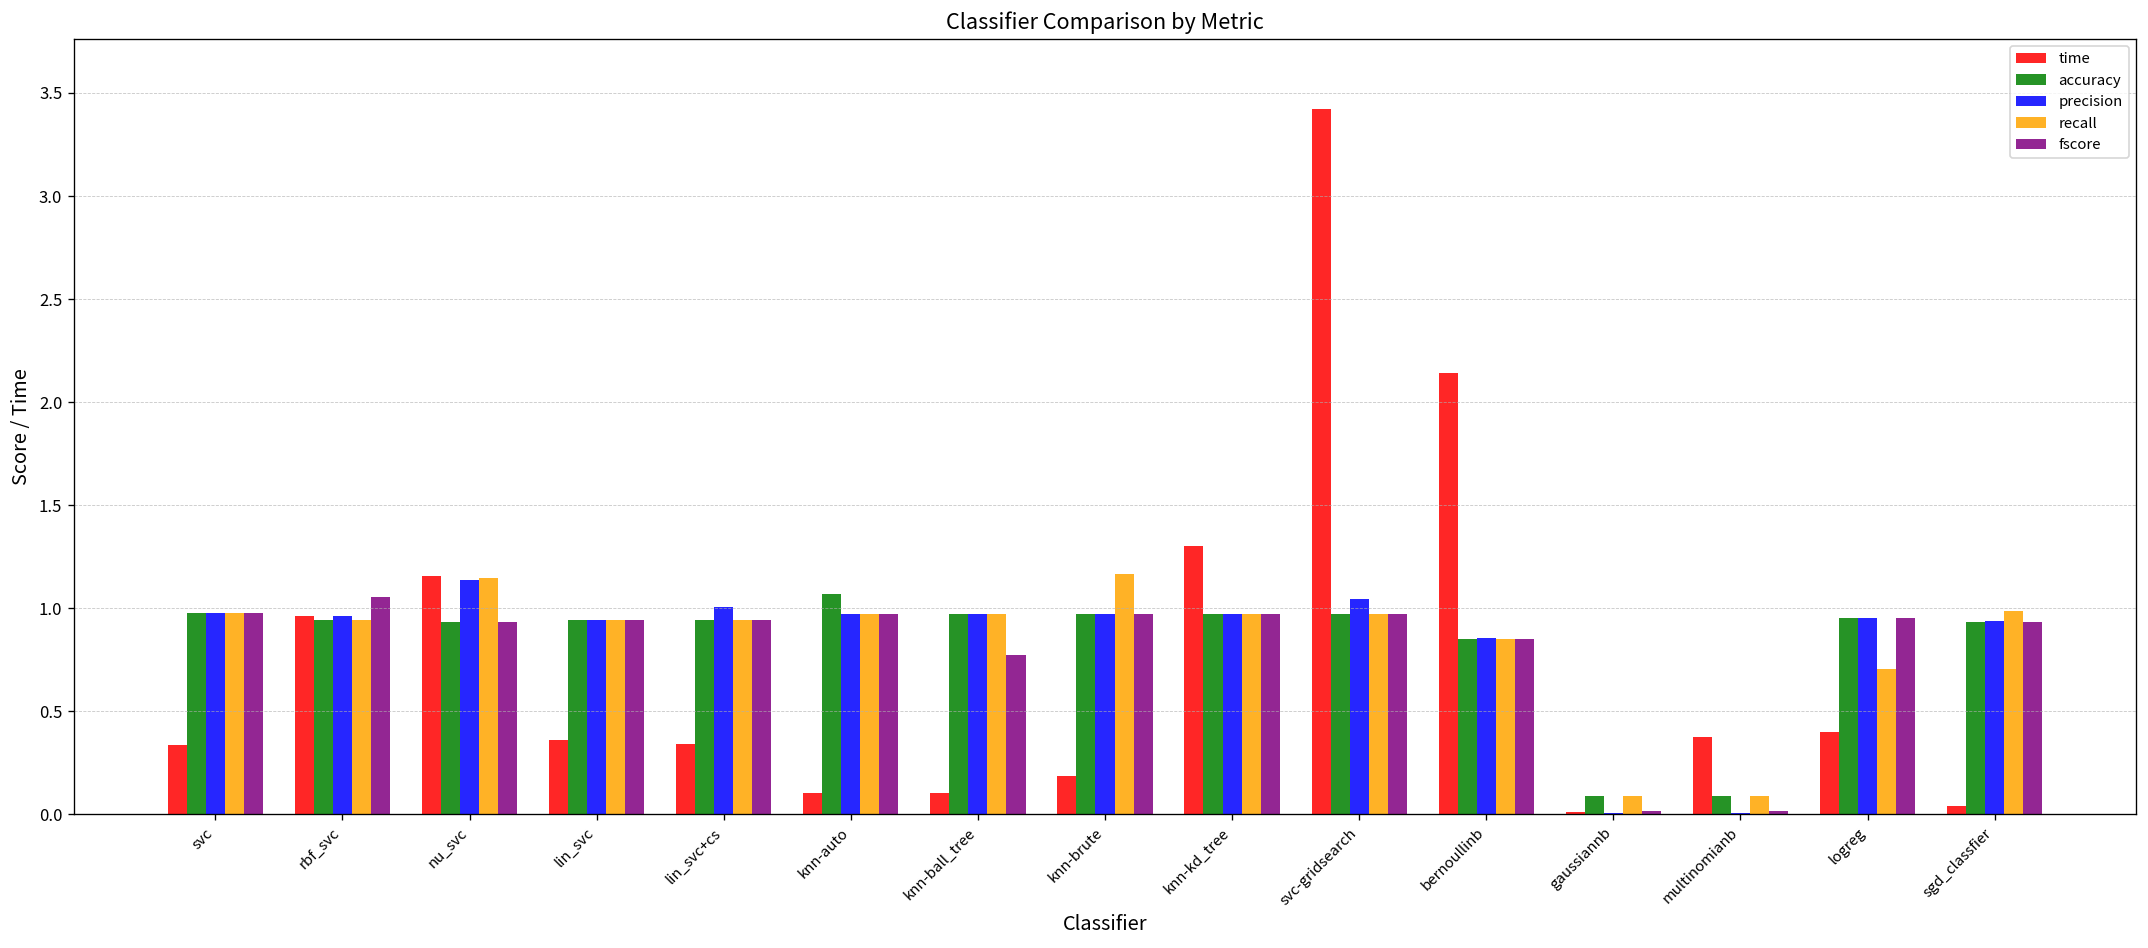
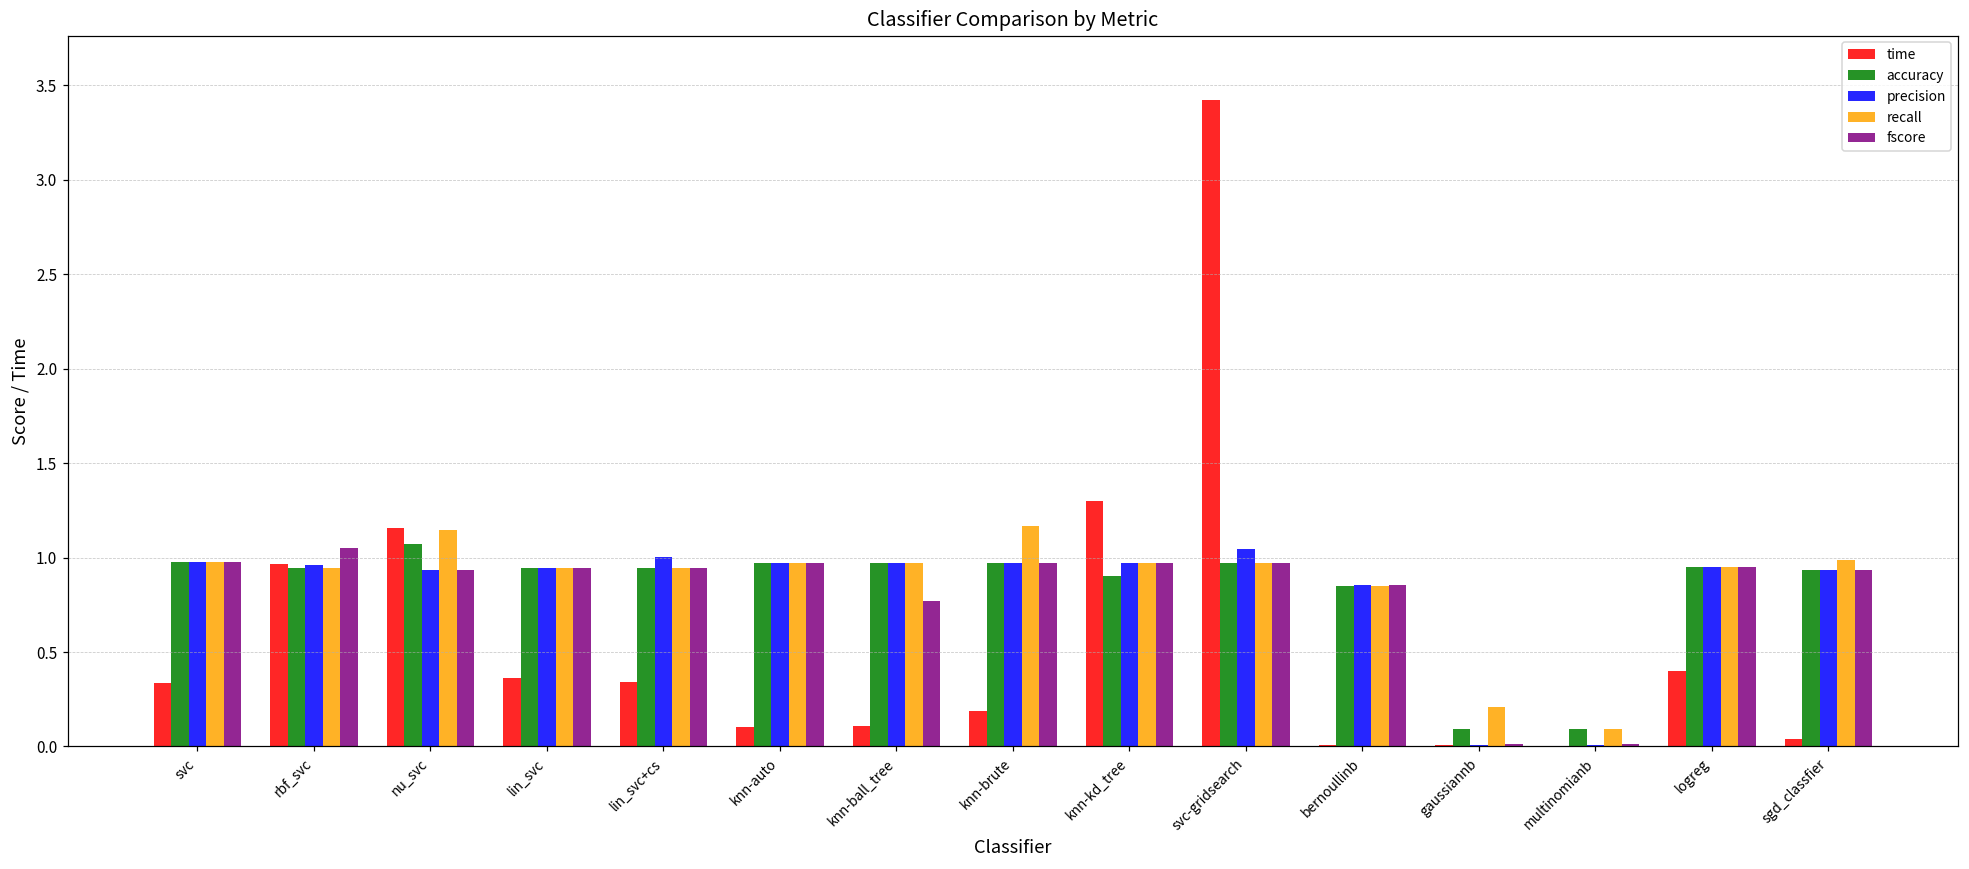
  {
    "time": {
      "svc": 0.34,
      "rbf_svc": 0.96,
      "nu_svc": 1.16,
      "lin_svc": 0.36,
      "lin_svc+cs": 0.34,
      "knn-auto": 0.11,
      "knn-ball_tree": 0.11,
      "knn-brute": 0.19,
      "knn-kd_tree": 1.30,
      "svc-gridsearch": 3.42,
-     "bernoullinb": 2.14,
-     "multinomianb": 0.38,
+     "bernoullinb": 0.01,
+     "multinomianb": 0.00,
      "logreg": 0.40,
      "sgd_classfier": 0.04
    },
    "accuracy": {
      "svc": 0.97,
      "rbf_svc": 0.94,
-     "nu_svc": 0.93,
+     "nu_svc": 1.07,
      "lin_svc": 0.94,
      "lin_svc+cs": 0.94,
-     "knn-auto": 1.07,
+     "knn-auto": 0.97,
      "knn-ball_tree": 0.97,
      "knn-brute": 0.97,
-     "knn-kd_tree": 0.97,
+     "knn-kd_tree": 0.90,
      "svc-gridsearch": 0.97,
      "bernoullinb": 0.85,
      "gaussiannb": 0.09,
      "multinomianb": 0.09,
      "logreg": 0.95,
      "sgd_classfier": 0.93
    },
    "precision": {
      "svc": 0.98,
      "rbf_svc": 0.96,
-     "nu_svc": 1.14,
+     "nu_svc": 0.94,
      "lin_svc": 0.95,
      "lin_svc+cs": 1.00,
      "knn-auto": 0.97,
      "knn-ball_tree": 0.97,
      "knn-brute": 0.97,
      "knn-kd_tree": 0.97,
      "svc-gridsearch": 1.05,
      "bernoullinb": 0.86,
      "logreg": 0.95,
      "sgd_classfier": 0.94
    },
    "recall": {
      "svc": 0.97,
      "rbf_svc": 0.94,
      "nu_svc": 1.15,
      "lin_svc": 0.94,
      "lin_svc+cs": 0.94,
      "knn-auto": 0.97,
      "knn-ball_tree": 0.97,
      "knn-brute": 1.17,
      "knn-kd_tree": 0.97,
      "svc-gridsearch": 0.97,
      "bernoullinb": 0.85,
-     "gaussiannb": 0.09,
+     "gaussiannb": 0.21,
      "multinomianb": 0.09,
-     "logreg": 0.70,
+     "logreg": 0.95,
      "sgd_classfier": 0.99
    },
    "fscore": {
      "svc": 0.97,
      "rbf_svc": 1.05,
      "nu_svc": 0.93,
      "lin_svc": 0.94,
      "lin_svc+cs": 0.94,
      "knn-auto": 0.97,
      "knn-ball_tree": 0.77,
      "knn-brute": 0.97,
      "knn-kd_tree": 0.97,
      "svc-gridsearch": 0.97,
      "bernoullinb": 0.85,
      "gaussiannb": 0.02,
      "multinomianb": 0.02,
      "logreg": 0.95,
      "sgd_classfier": 0.93
    }
  }
